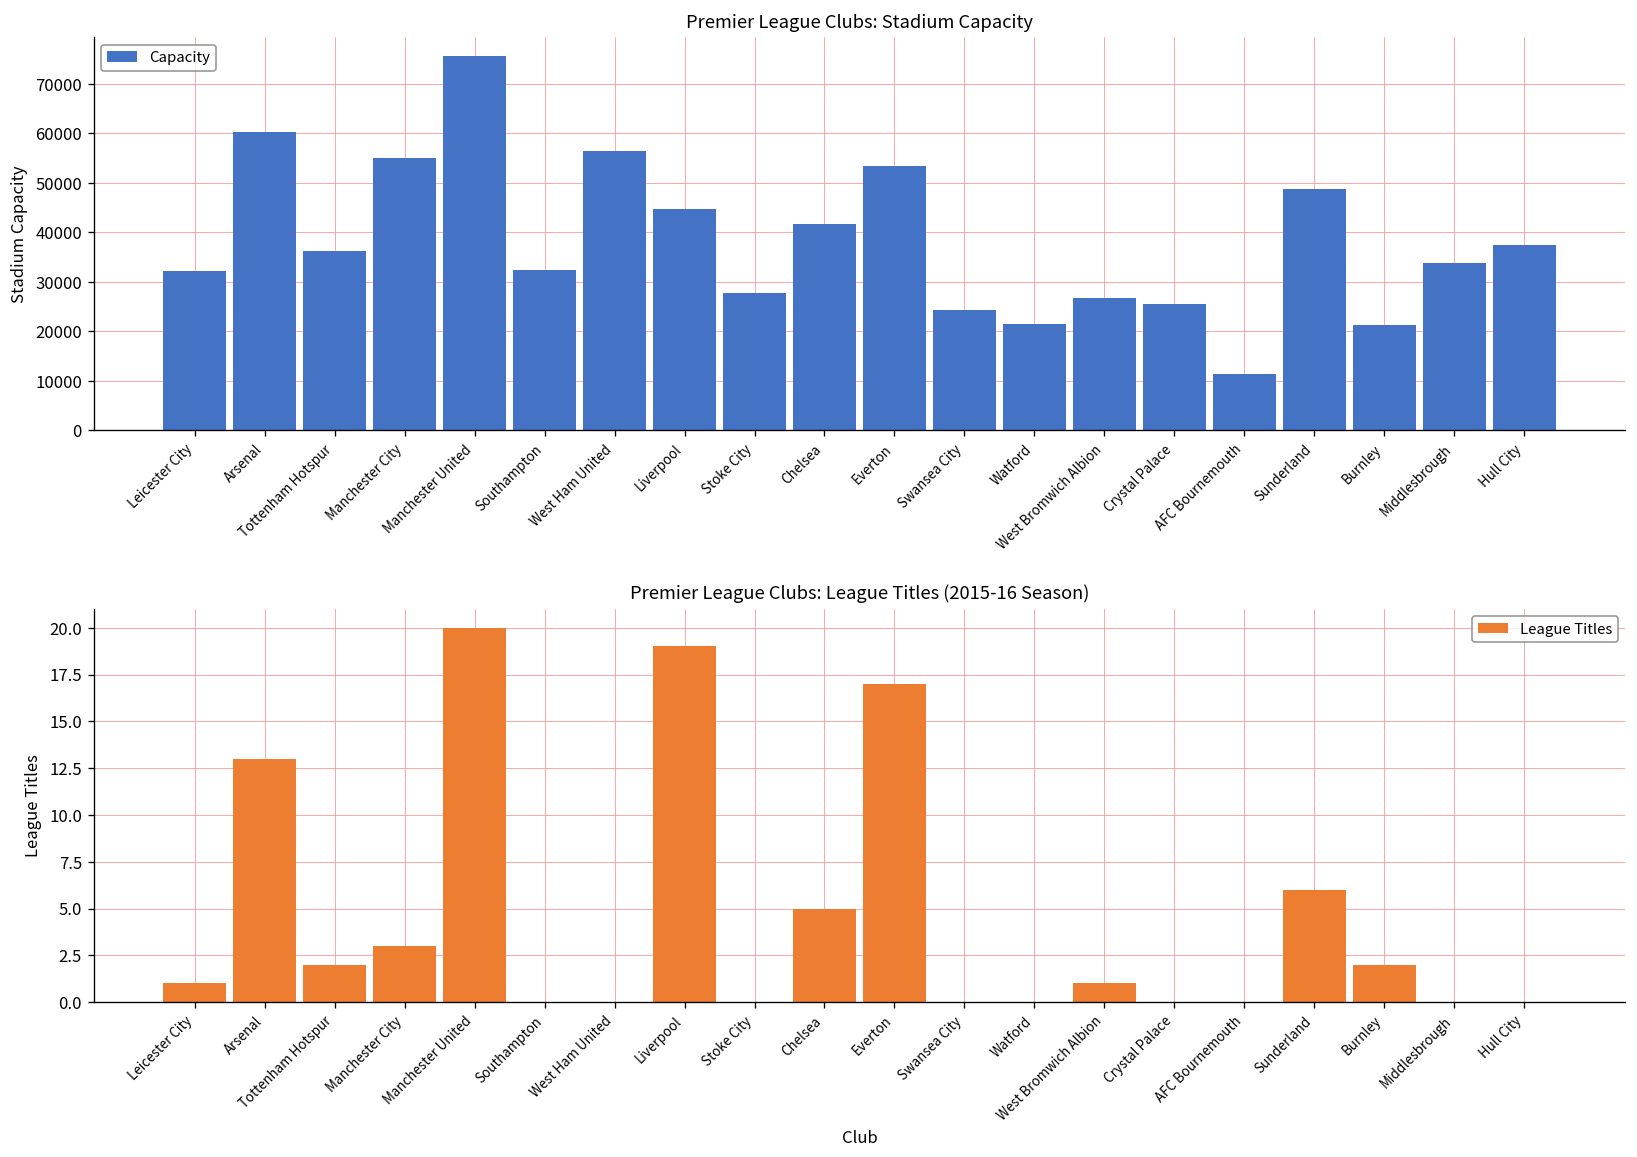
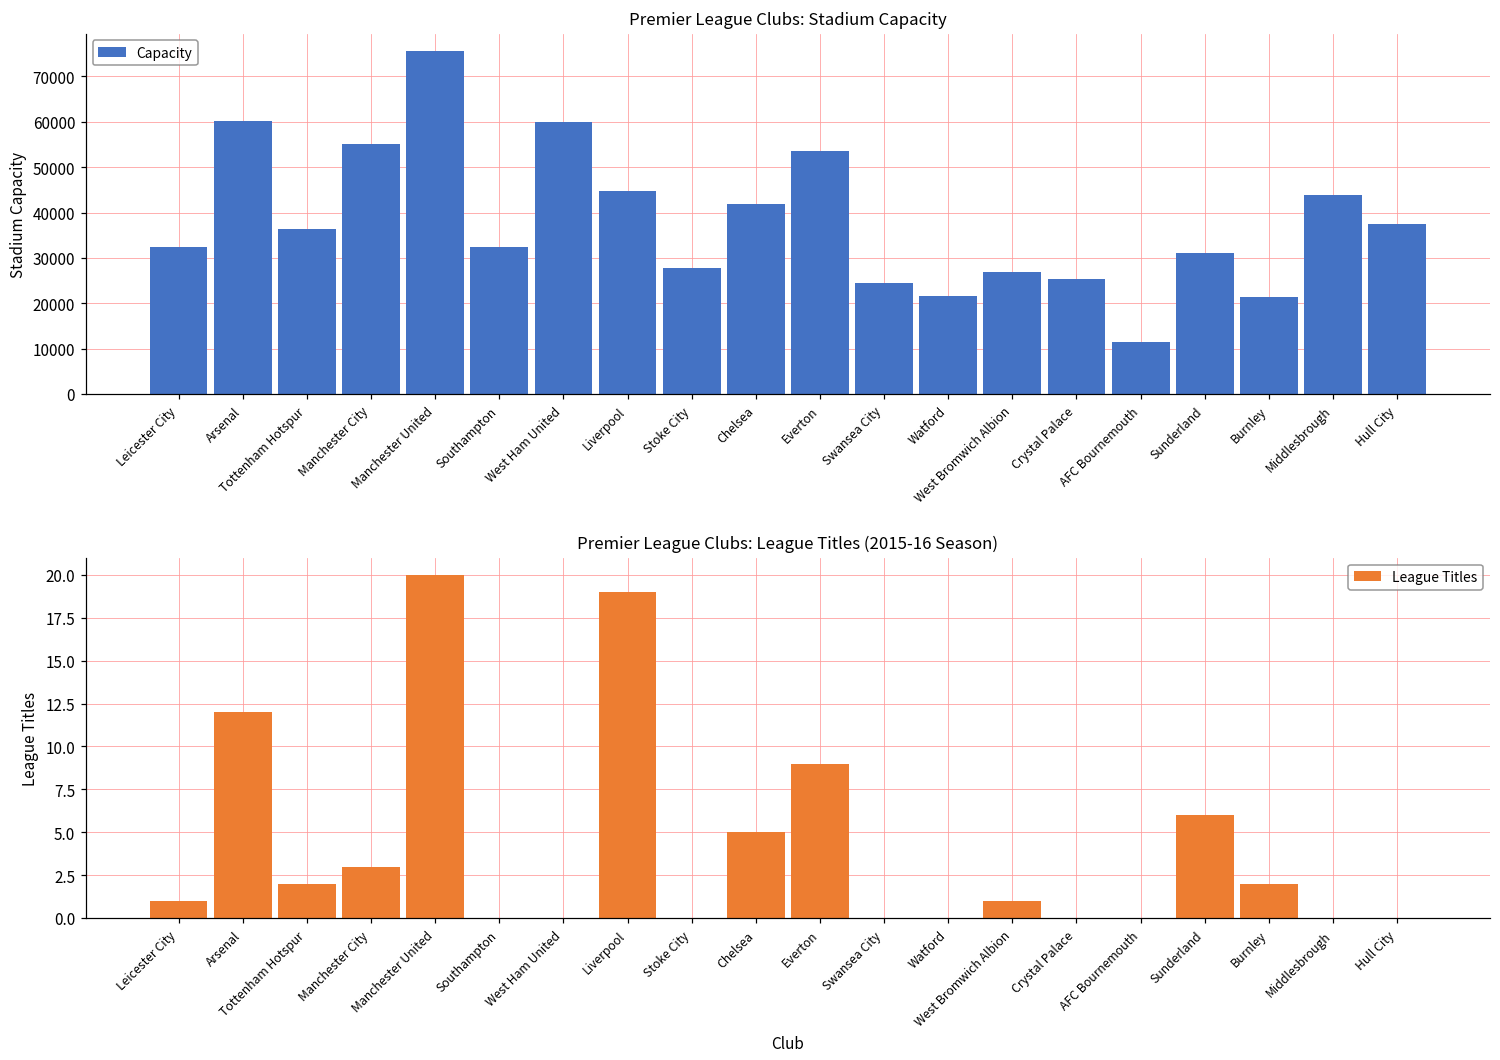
  {
    "Premier League Clubs: Stadium Capacity": {
      "Leicester City": 32000,
      "Arsenal": 60000,
      "Tottenham Hotspur": 36000,
      "Manchester City": 55000,
      "Manchester United": 76000,
      "Southampton": 33000,
-     "West Ham United": 56000,
+     "West Ham United": 60000,
      "Liverpool": 45000,
      "Stoke City": 28000,
      "Chelsea": 42000,
      "Everton": 53000,
      "Swansea City": 24000,
      "Watford": 22000,
      "West Bromwich Albion": 27000,
      "Crystal Palace": 25000,
      "AFC Bournemouth": 11000,
-     "Sunderland": 49000,
+     "Sunderland": 31000,
      "Burnley": 21000,
-     "Middlesbrough": 34000,
+     "Middlesbrough": 44000,
      "Hull City": 38000
    },
    "Premier League Clubs: League Titles (2015-16 Season)": {
      "Leicester City": 1,
-     "Arsenal": 13,
+     "Arsenal": 12,
      "Tottenham Hotspur": 2,
      "Manchester City": 3,
      "Manchester United": 20,
      "Southampton": 0,
      "West Ham United": 0,
      "Liverpool": 19,
      "Stoke City": 0,
      "Chelsea": 5,
-     "Everton": 17,
+     "Everton": 9,
      "Swansea City": 0,
      "Watford": 0,
      "West Bromwich Albion": 1,
      "Crystal Palace": 0,
      "AFC Bournemouth": 0,
      "Sunderland": 6,
      "Burnley": 2,
      "Middlesbrough": 0,
      "Hull City": 0
    }
  }
